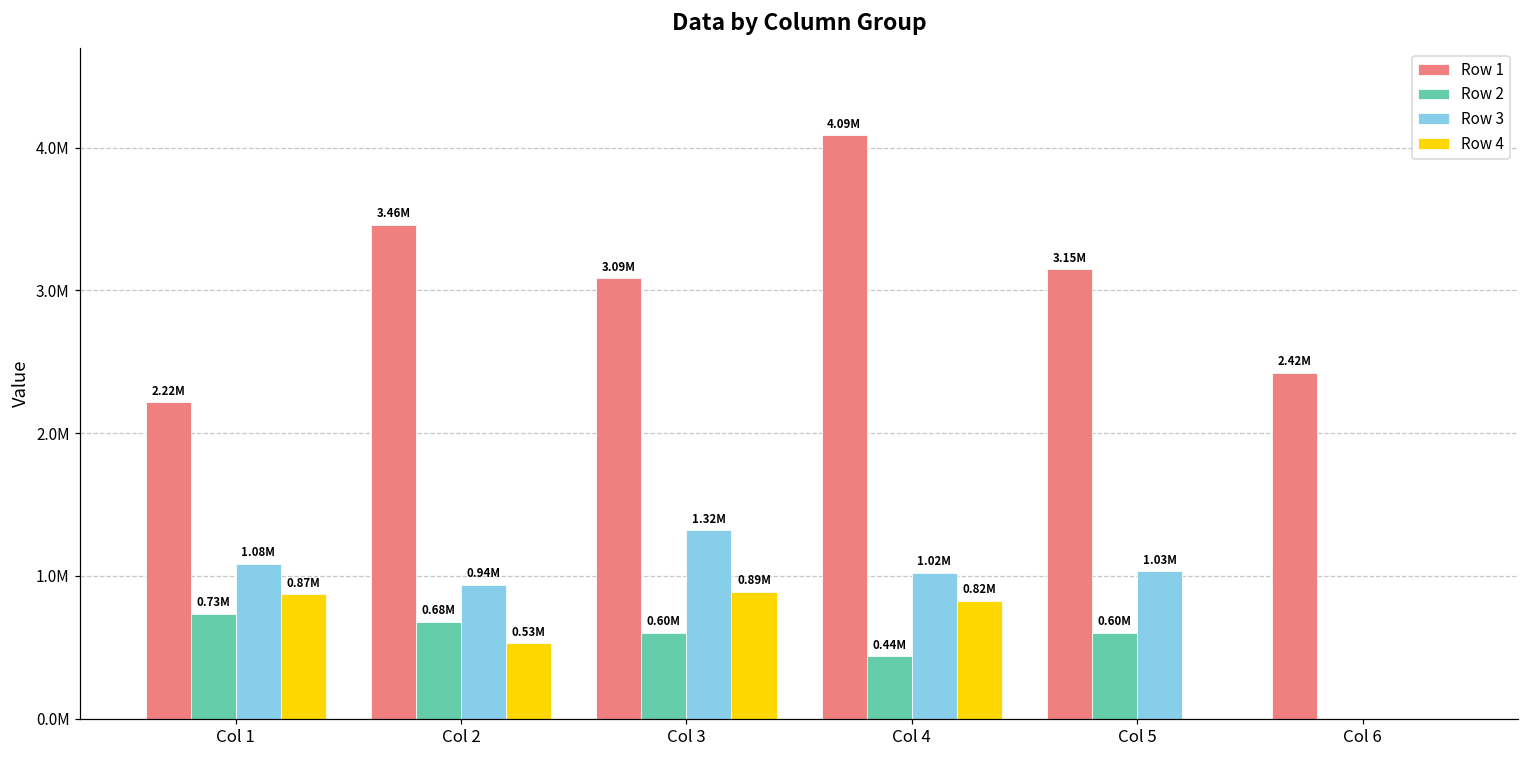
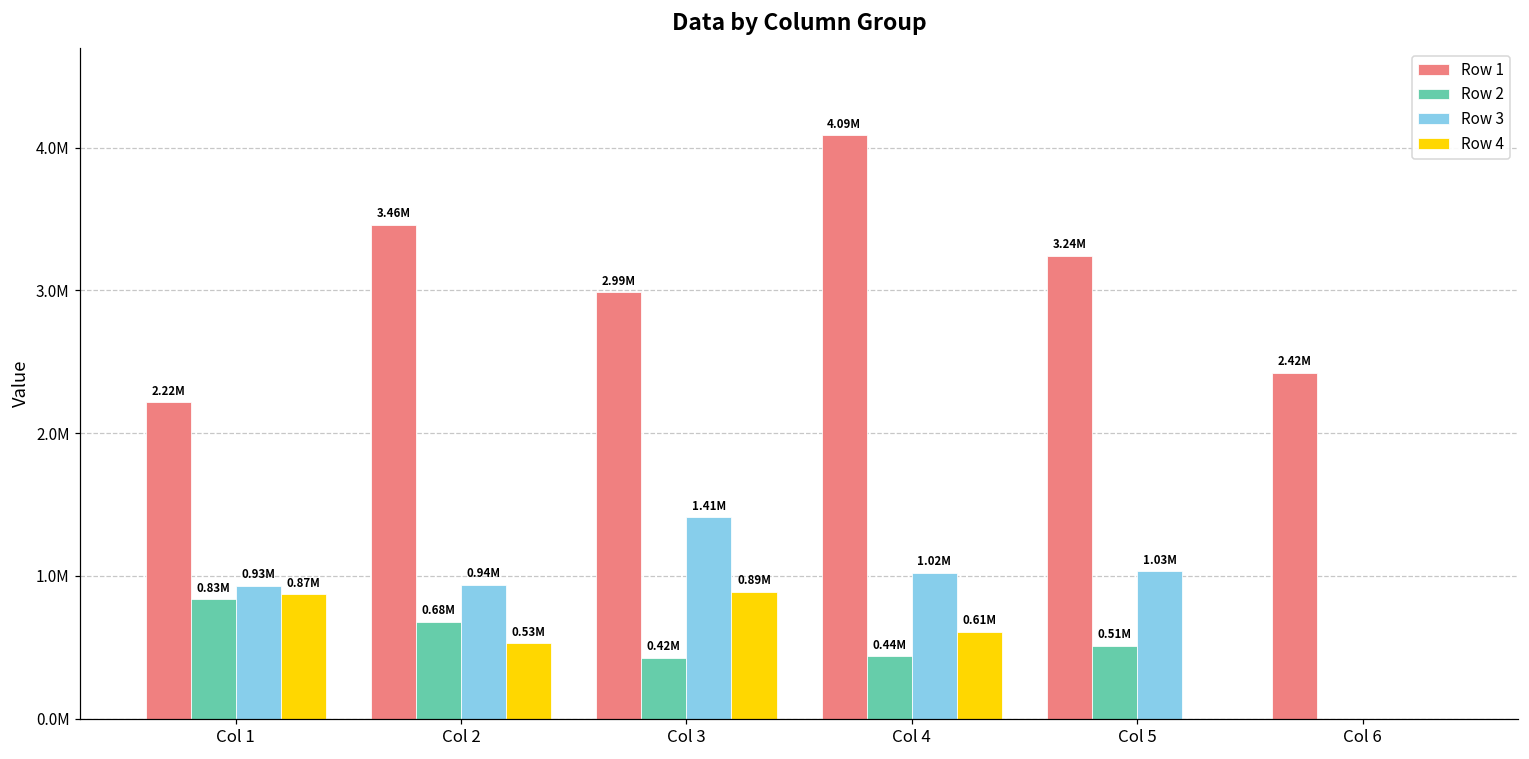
  {
    "Row 1": {
      "Col 1": "2.22M",
      "Col 2": "3.46M",
-     "Col 3": "3.09M",
+     "Col 3": "2.99M",
      "Col 4": "4.09M",
-     "Col 5": "3.15M",
+     "Col 5": "3.24M",
      "Col 6": "2.42M"
    },
    "Row 2": {
-     "Col 1": "0.73M",
+     "Col 1": "0.83M",
      "Col 2": "0.68M",
-     "Col 3": "0.60M",
+     "Col 3": "0.42M",
      "Col 4": "0.44M",
-     "Col 5": "0.60M"
+     "Col 5": "0.51M"
    },
    "Row 3": {
-     "Col 1": "1.08M",
+     "Col 1": "0.93M",
      "Col 2": "0.94M",
-     "Col 3": "1.32M",
+     "Col 3": "1.41M",
      "Col 4": "1.02M",
      "Col 5": "1.03M"
    },
    "Row 4": {
      "Col 1": "0.87M",
      "Col 2": "0.53M",
      "Col 3": "0.89M",
-     "Col 4": "0.82M"
+     "Col 4": "0.61M"
    }
  }
